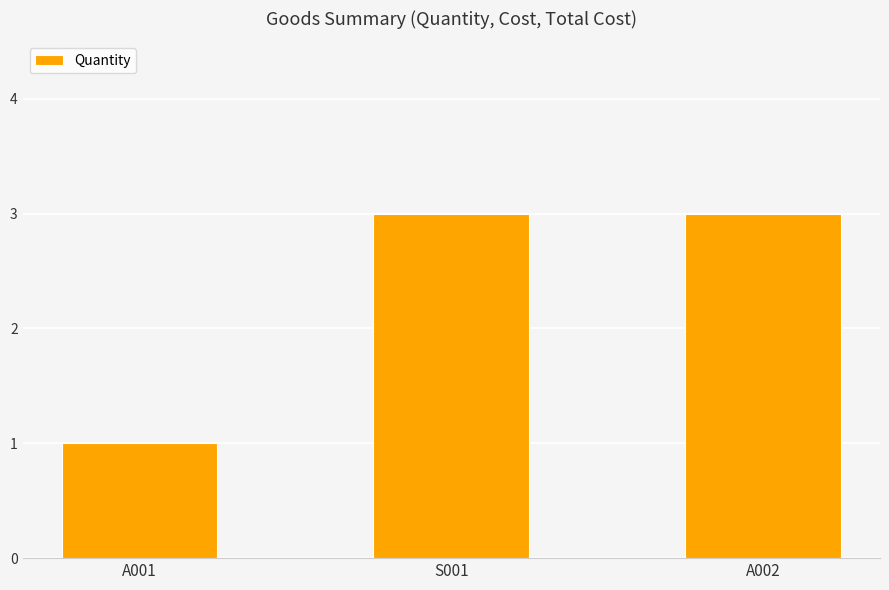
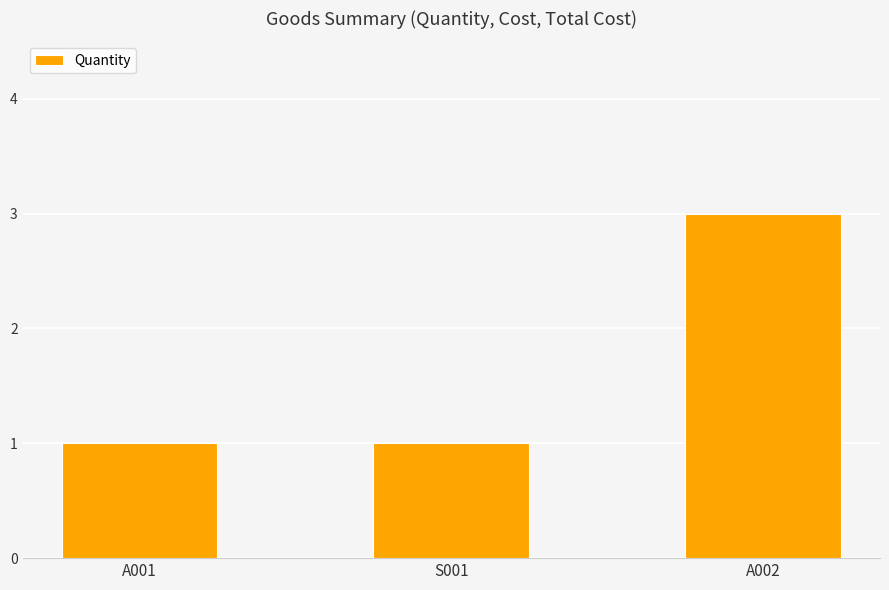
  {
    "A001": 1,
-   "S001": 3,
+   "S001": 1,
    "A002": 3
  }
